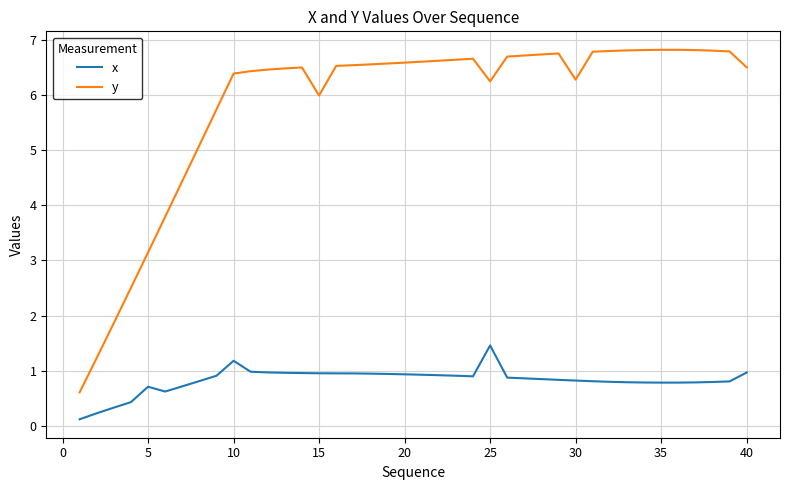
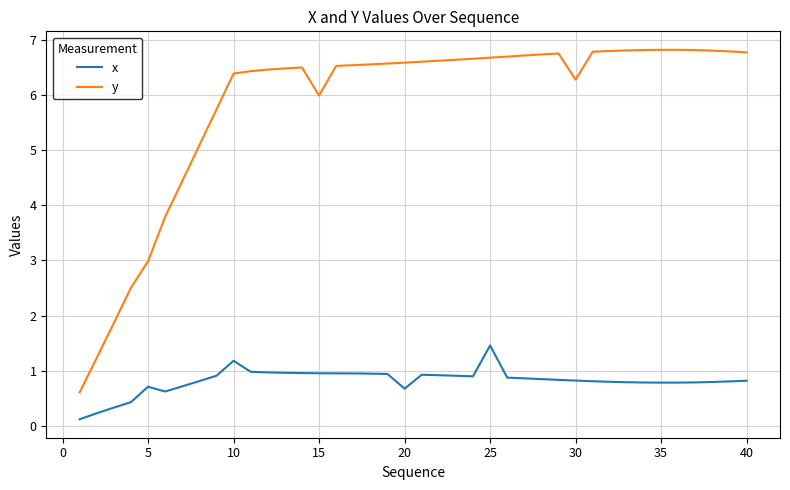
  {
    "x": {
      "5": 0.7,
      "10": 1.2,
      "15": 1.0,
-     "20": 0.9,
+     "20": 0.7,
      "25": 1.5,
      "30": 0.8,
      "35": 0.8,
-     "40": 1.0
+     "40": 0.8
    },
    "y": {
-     "5": 3.1,
+     "5": 3.0,
      "10": 6.4,
      "15": 6.0,
      "20": 6.6,
-     "25": 6.2,
+     "25": 6.7,
      "30": 6.3,
      "35": 6.8,
-     "40": 6.5
+     "40": 6.8
    }
  }
